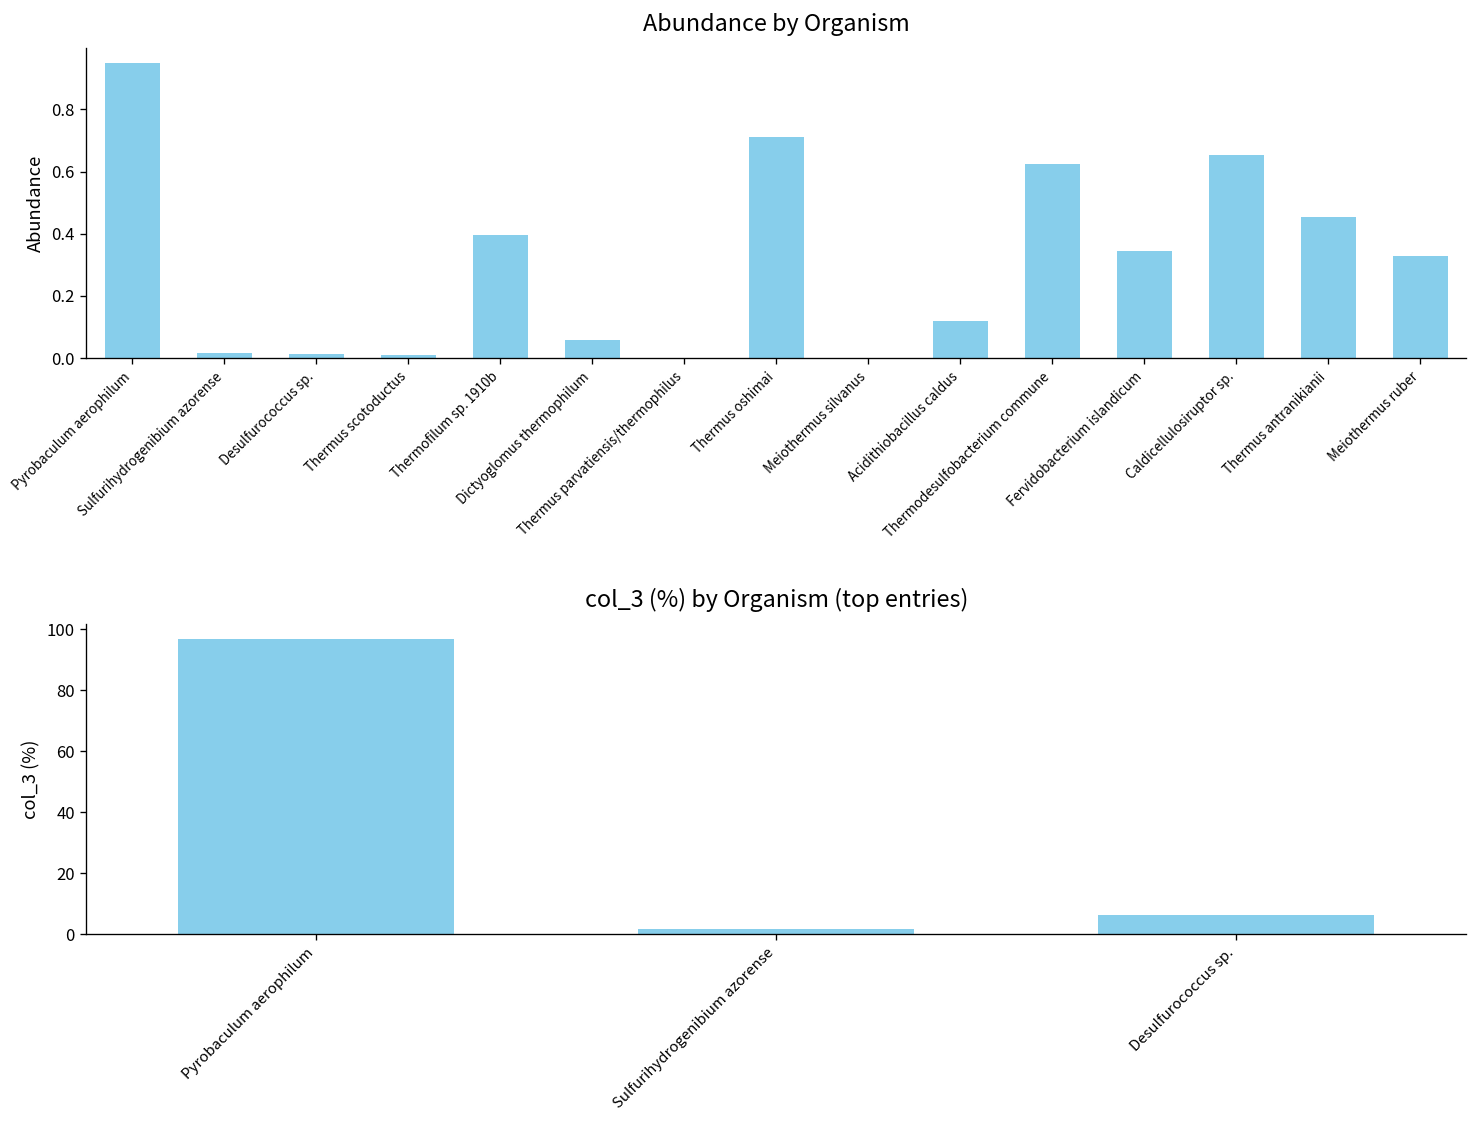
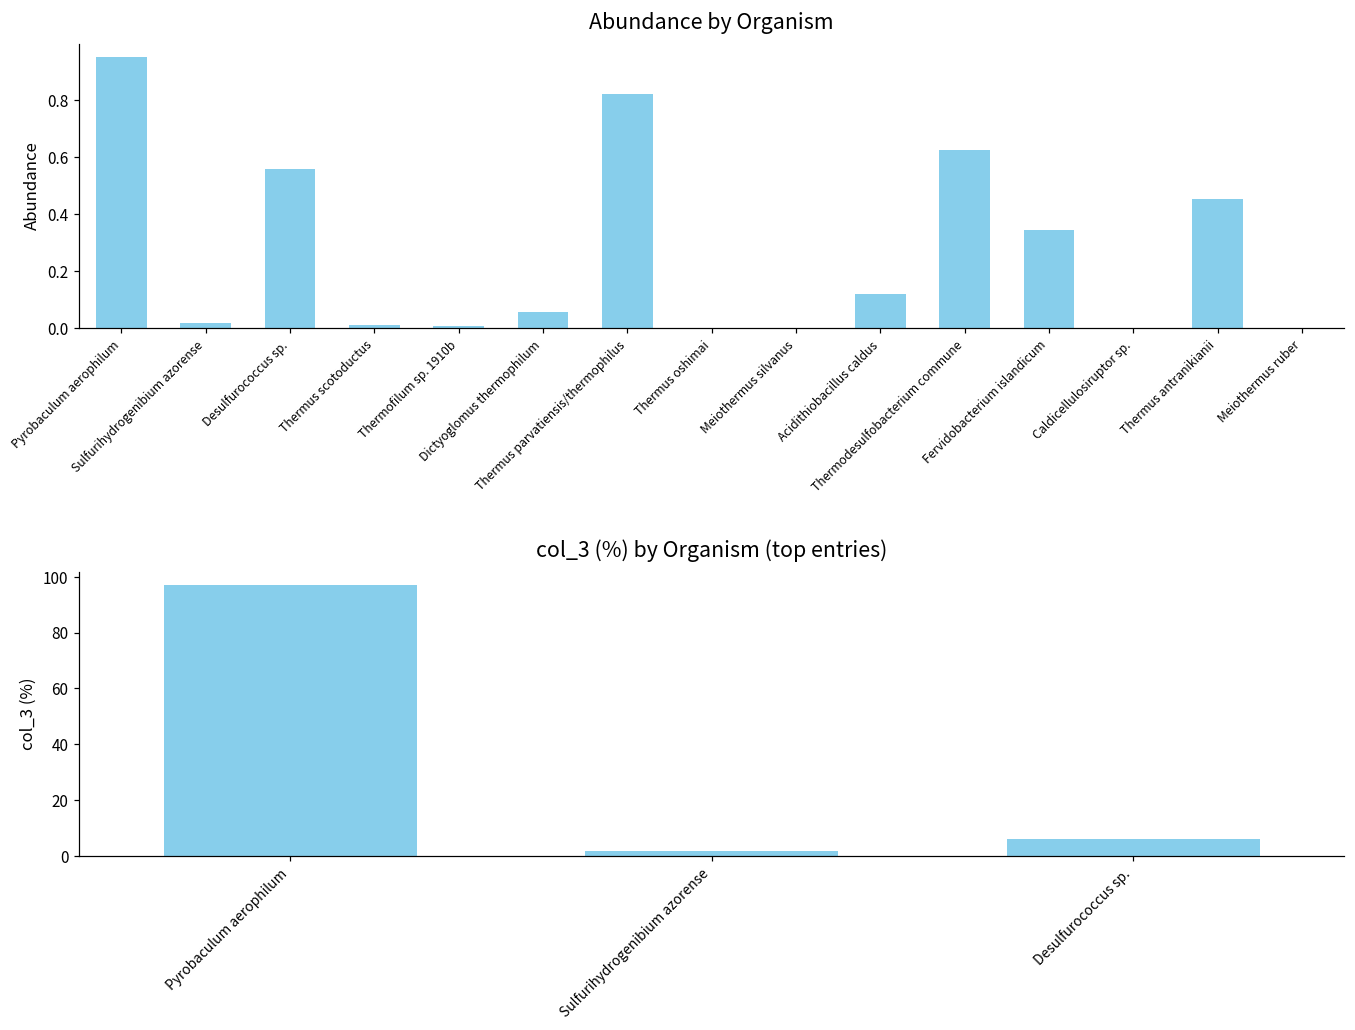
  {
    "Abundance by Organism": {
      "Pyrobaculum aerophilum": 0.95,
      "Sulfurihydrogenibium azorense": 0.02,
-     "Desulfurococcus sp.": 0.01,
-     "Thermofilum sp. 1910b": 0.40,
+     "Desulfurococcus sp.": 0.56,
+     "Thermofilum sp. 1910b": 0.01,
      "Dictyoglomus thermophilum": 0.06,
-     "Thermus parvatiensis/thermophilus": 0.00,
-     "Thermus oshimai": 0.71,
+     "Thermus parvatiensis/thermophilus": 0.82,
+     "Thermus oshimai": 0.00,
      "Acidithiobacillus caldus": 0.12,
      "Thermodesulfobacterium commune": 0.62,
      "Fervidobacterium islandicum": 0.34,
-     "Caldicellulosiruptor sp.": 0.65,
+     "Caldicellulosiruptor sp.": 0.00,
      "Thermus antranikianii": 0.45,
-     "Meiothermus ruber": 0.33
+     "Meiothermus ruber": 0.00
    },
    "col_3 (%) by Organism (top entries)": {
      "Pyrobaculum aerophilum": 97,
      "Sulfurihydrogenibium azorense": 2,
      "Desulfurococcus sp.": 6
    }
  }
